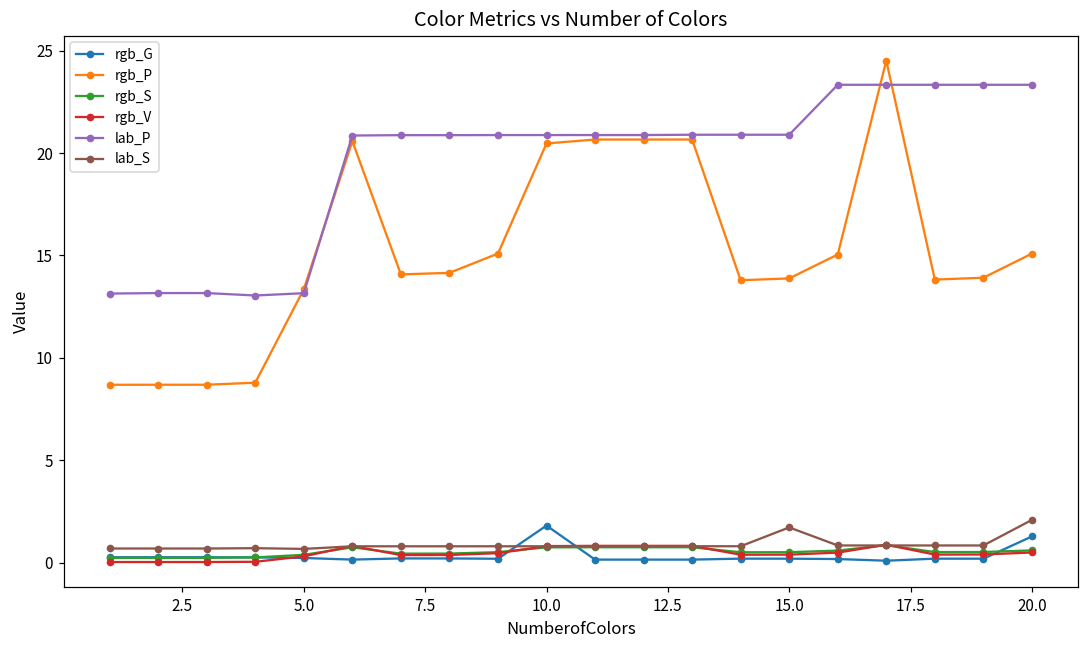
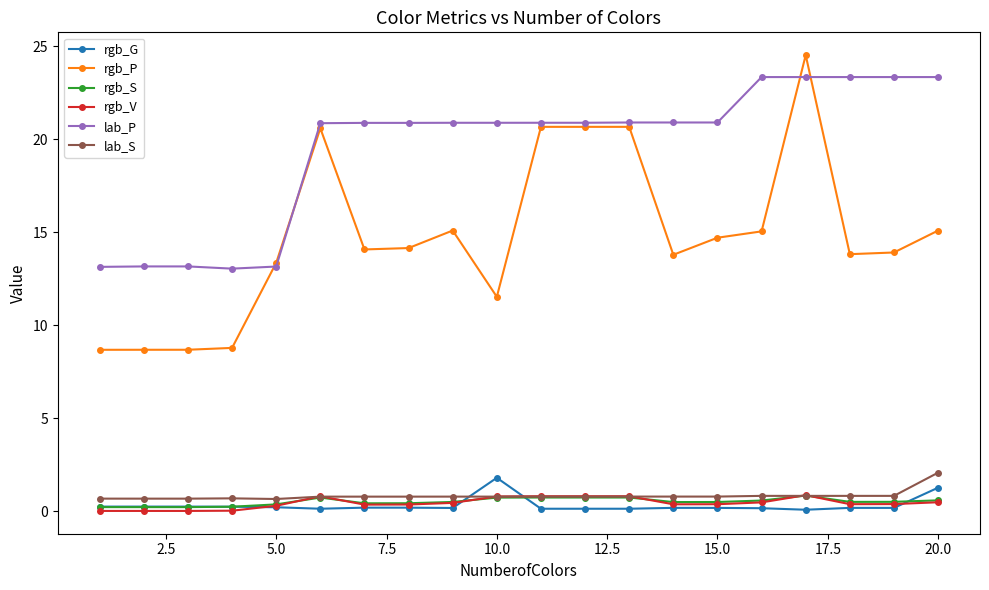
  {
    "rgb_G": {
      "10.0": 1.8,
      "15.0": 0.2,
      "20.0": 1.3
    },
    "rgb_P": {
      "5.0": 13.4,
-     "10.0": 20.5,
-     "15.0": 13.9,
+     "10.0": 11.5,
+     "15.0": 14.7,
      "20.0": 15.1
    },
    "lab_P": {
      "5.0": 13.2,
      "10.0": 20.9,
      "15.0": 20.9,
      "20.0": 23.3
    },
    "lab_S": {
      "5.0": 0.7,
-     "15.0": 1.7,
+     "15.0": 0.8,
      "20.0": 2.1
    }
  }
